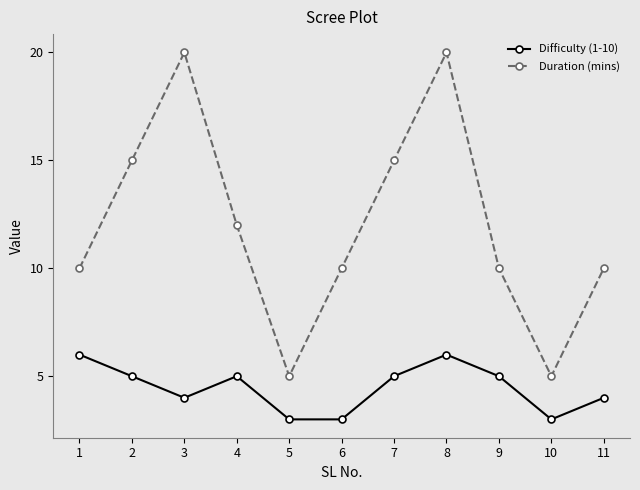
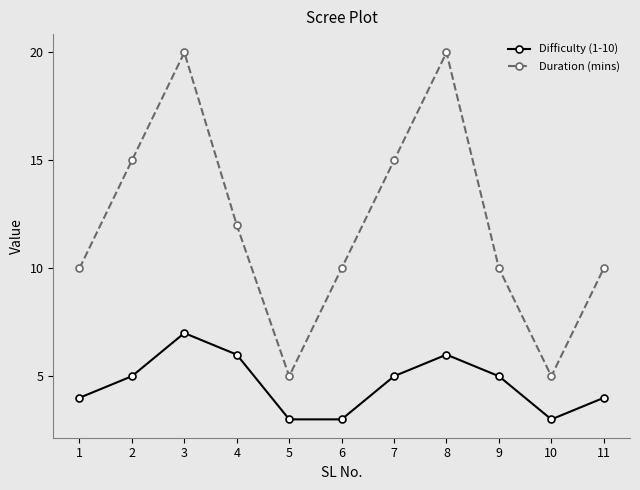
  {
    "Difficulty (1-10)": {
-     "1": 6,
+     "1": 4,
      "2": 5,
-     "3": 4,
-     "4": 5,
+     "3": 7,
+     "4": 6,
      "5": 3,
      "6": 3,
      "7": 5,
      "8": 6,
      "9": 5,
      "10": 3,
      "11": 4
    },
    "Duration (mins)": {
      "1": 10,
      "2": 15,
      "3": 20,
      "4": 12,
      "5": 5,
      "6": 10,
      "7": 15,
      "8": 20,
      "9": 10,
      "10": 5,
      "11": 10
    }
  }
